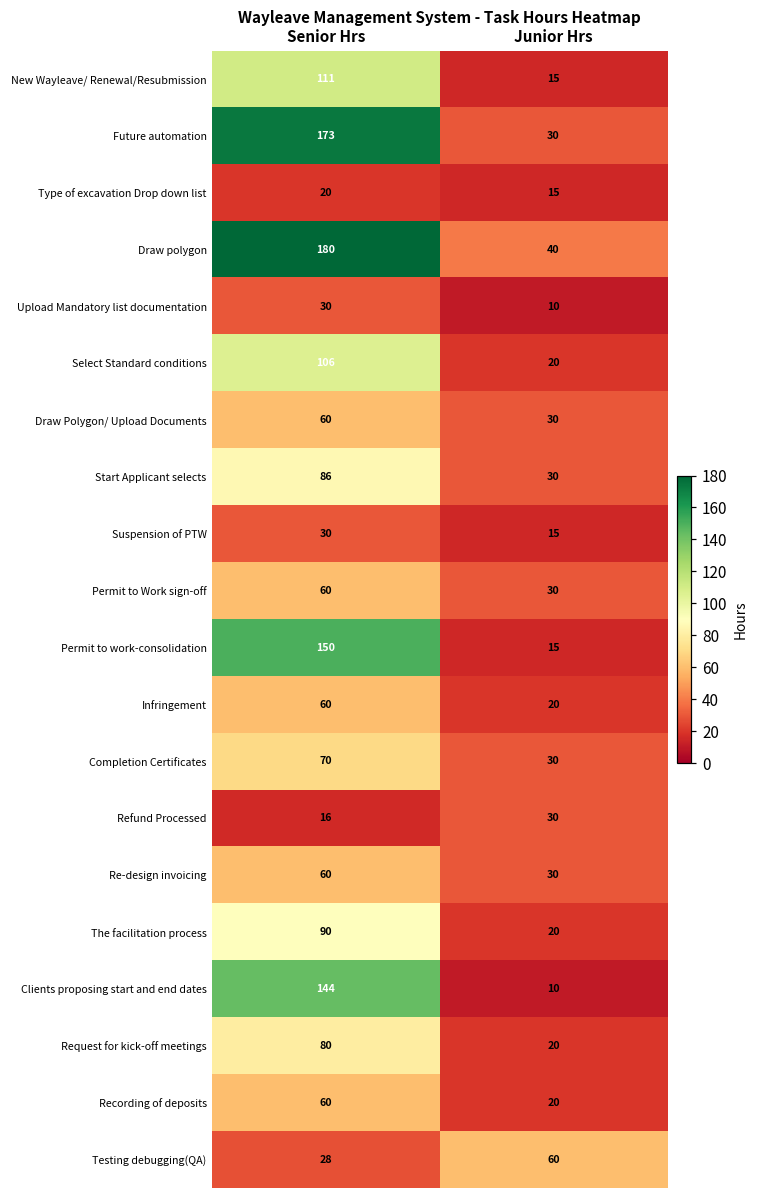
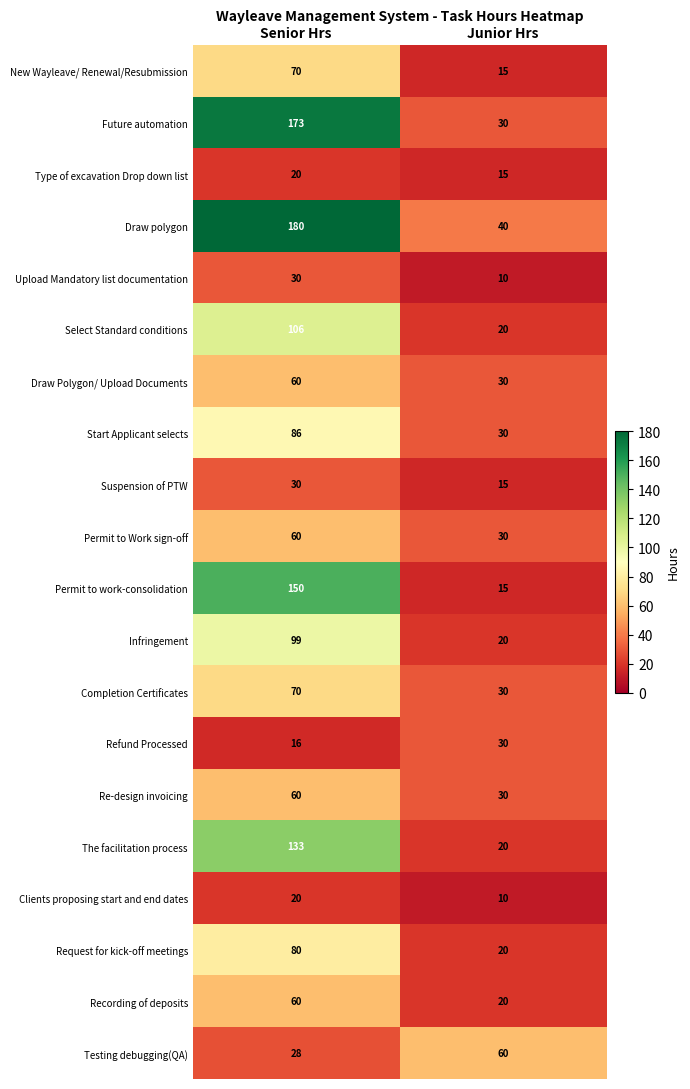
  {
    "New Wayleave/ Renewal/Resubmission": {
-     "Senior Hrs": 111,
+     "Senior Hrs": 70,
      "Junior Hrs": 15
    },
    "Future automation": {
      "Senior Hrs": 173,
      "Junior Hrs": 30
    },
    "Type of excavation Drop down list": {
      "Senior Hrs": 20,
      "Junior Hrs": 15
    },
    "Draw polygon": {
      "Senior Hrs": 180,
      "Junior Hrs": 40
    },
    "Upload Mandatory list documentation": {
      "Senior Hrs": 30,
      "Junior Hrs": 10
    },
    "Select Standard conditions": {
      "Senior Hrs": 106,
      "Junior Hrs": 20
    },
    "Draw Polygon/ Upload Documents": {
      "Senior Hrs": 60,
      "Junior Hrs": 30
    },
    "Start Applicant selects": {
      "Senior Hrs": 86,
      "Junior Hrs": 30
    },
    "Suspension of PTW": {
      "Senior Hrs": 30,
      "Junior Hrs": 15
    },
    "Permit to Work sign-off": {
      "Senior Hrs": 60,
      "Junior Hrs": 30
    },
    "Permit to work-consolidation": {
      "Senior Hrs": 150,
      "Junior Hrs": 15
    },
    "Infringement": {
-     "Senior Hrs": 60,
+     "Senior Hrs": 99,
      "Junior Hrs": 20
    },
    "Completion Certificates": {
      "Senior Hrs": 70,
      "Junior Hrs": 30
    },
    "Refund Processed": {
      "Senior Hrs": 16,
      "Junior Hrs": 30
    },
    "Re-design invoicing": {
      "Senior Hrs": 60,
      "Junior Hrs": 30
    },
    "The facilitation process": {
-     "Senior Hrs": 90,
+     "Senior Hrs": 133,
      "Junior Hrs": 20
    },
    "Clients proposing start and end dates": {
-     "Senior Hrs": 144,
+     "Senior Hrs": 20,
      "Junior Hrs": 10
    },
    "Request for kick-off meetings": {
      "Senior Hrs": 80,
      "Junior Hrs": 20
    },
    "Recording of deposits": {
      "Senior Hrs": 60,
      "Junior Hrs": 20
    },
    "Testing debugging(QA)": {
      "Senior Hrs": 28,
      "Junior Hrs": 60
    }
  }
